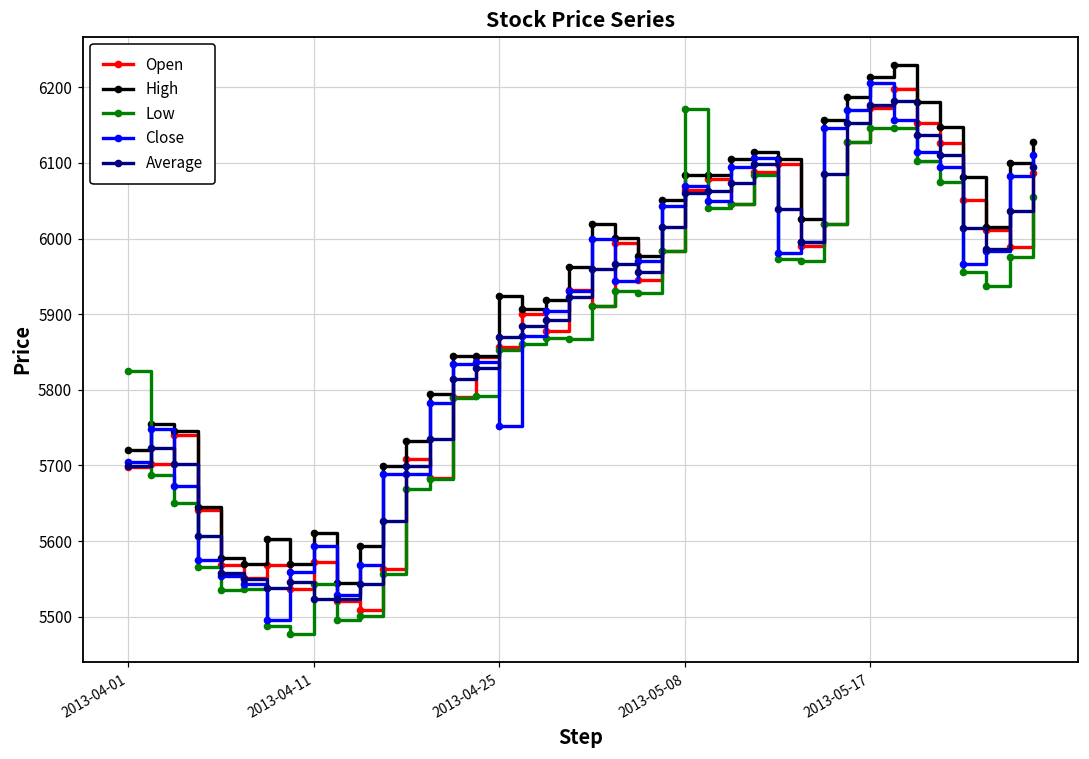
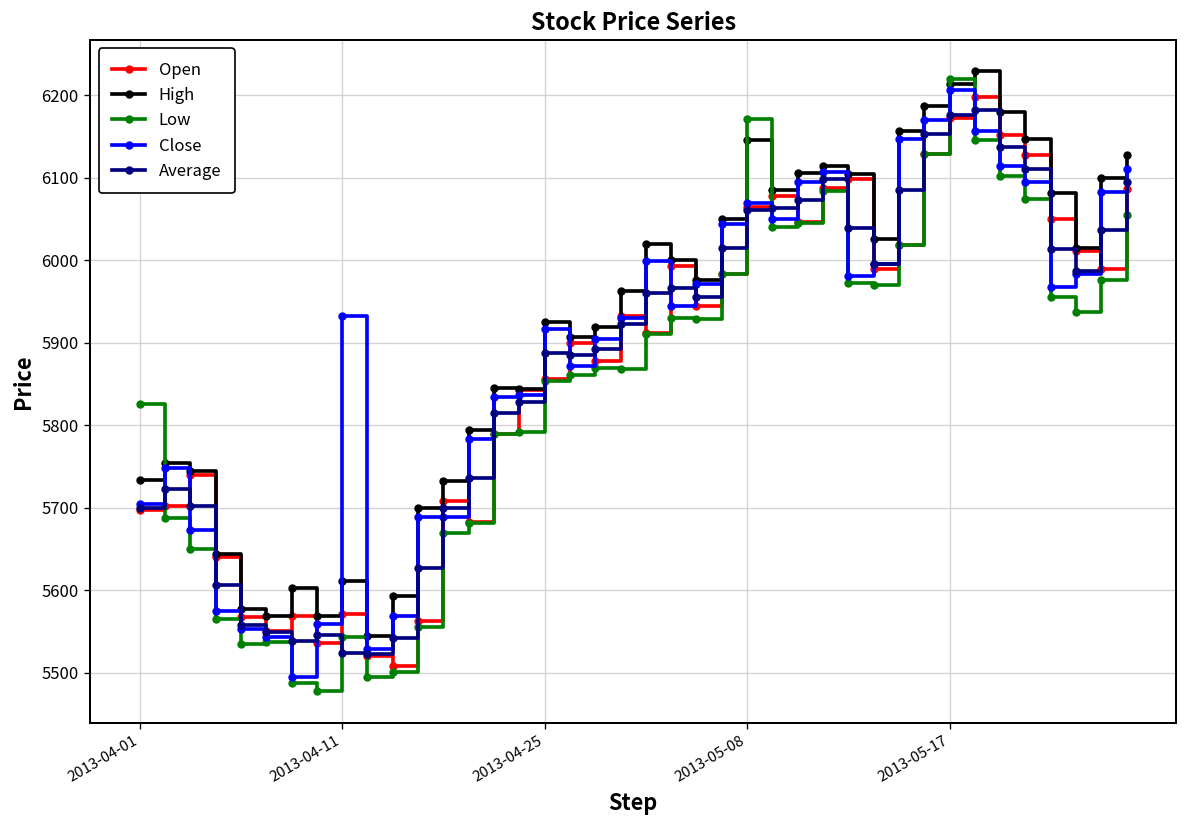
  {
    "Open": {
      "2013-04-11": 5570
    },
    "High": {
-     "2013-04-01": 5720,
+     "2013-04-01": 5730,
      "2013-04-11": 5610,
      "2013-04-25": 5920,
-     "2013-05-08": 6080,
+     "2013-05-08": 6150,
      "2013-05-17": 6210
    },
    "Low": {
      "2013-04-01": 5830,
      "2013-04-11": 5540,
      "2013-05-08": 6170,
-     "2013-05-17": 6150
+     "2013-05-17": 6220
    },
    "Close": {
      "2013-04-01": 5700,
-     "2013-04-11": 5590,
-     "2013-04-25": 5750,
+     "2013-04-11": 5930,
+     "2013-04-25": 5920,
      "2013-05-08": 6070,
      "2013-05-17": 6210
    },
    "Average": {
      "2013-04-11": 5520,
-     "2013-04-25": 5870
+     "2013-04-25": 5890
    }
  }
